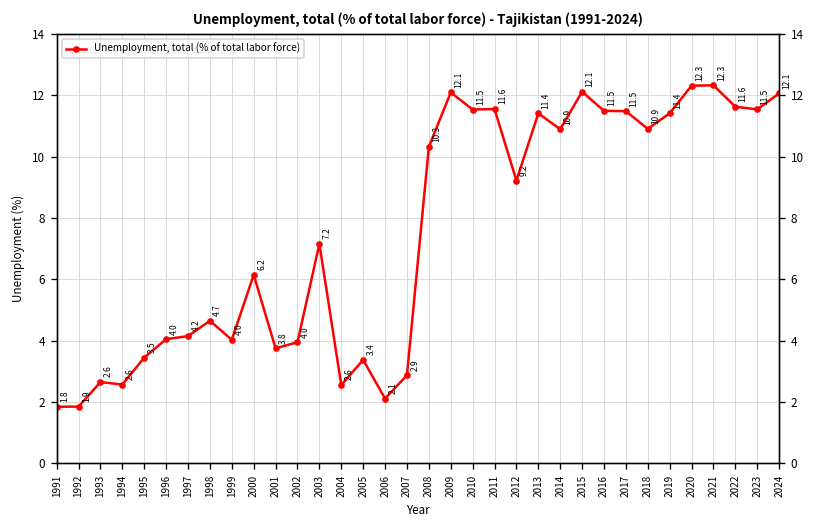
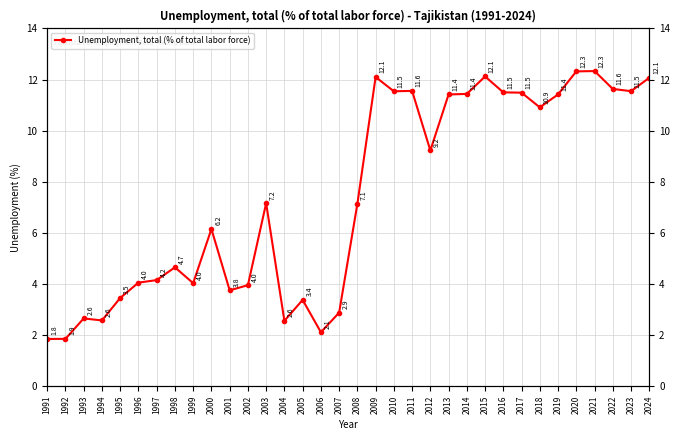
  {
    "1991": 1.8,
    "1992": 1.9,
    "1993": 2.6,
    "1994": 2.6,
    "1995": 3.5,
    "1996": 4.0,
    "1997": 4.2,
    "1998": 4.7,
    "1999": 4.0,
    "2000": 6.2,
    "2001": 3.8,
    "2002": 4.0,
    "2003": 7.2,
    "2004": 2.6,
    "2005": 3.4,
    "2006": 2.1,
    "2007": 2.9,
-   "2008": 10.3,
+   "2008": 7.1,
    "2009": 12.1,
    "2010": 11.5,
    "2011": 11.6,
    "2012": 9.2,
    "2013": 11.4,
-   "2014": 10.9,
+   "2014": 11.4,
    "2015": 12.1,
    "2016": 11.5,
    "2017": 11.5,
    "2018": 10.9,
    "2019": 11.4,
    "2020": 12.3,
    "2021": 12.3,
    "2022": 11.6,
    "2023": 11.5,
    "2024": 12.1
  }
